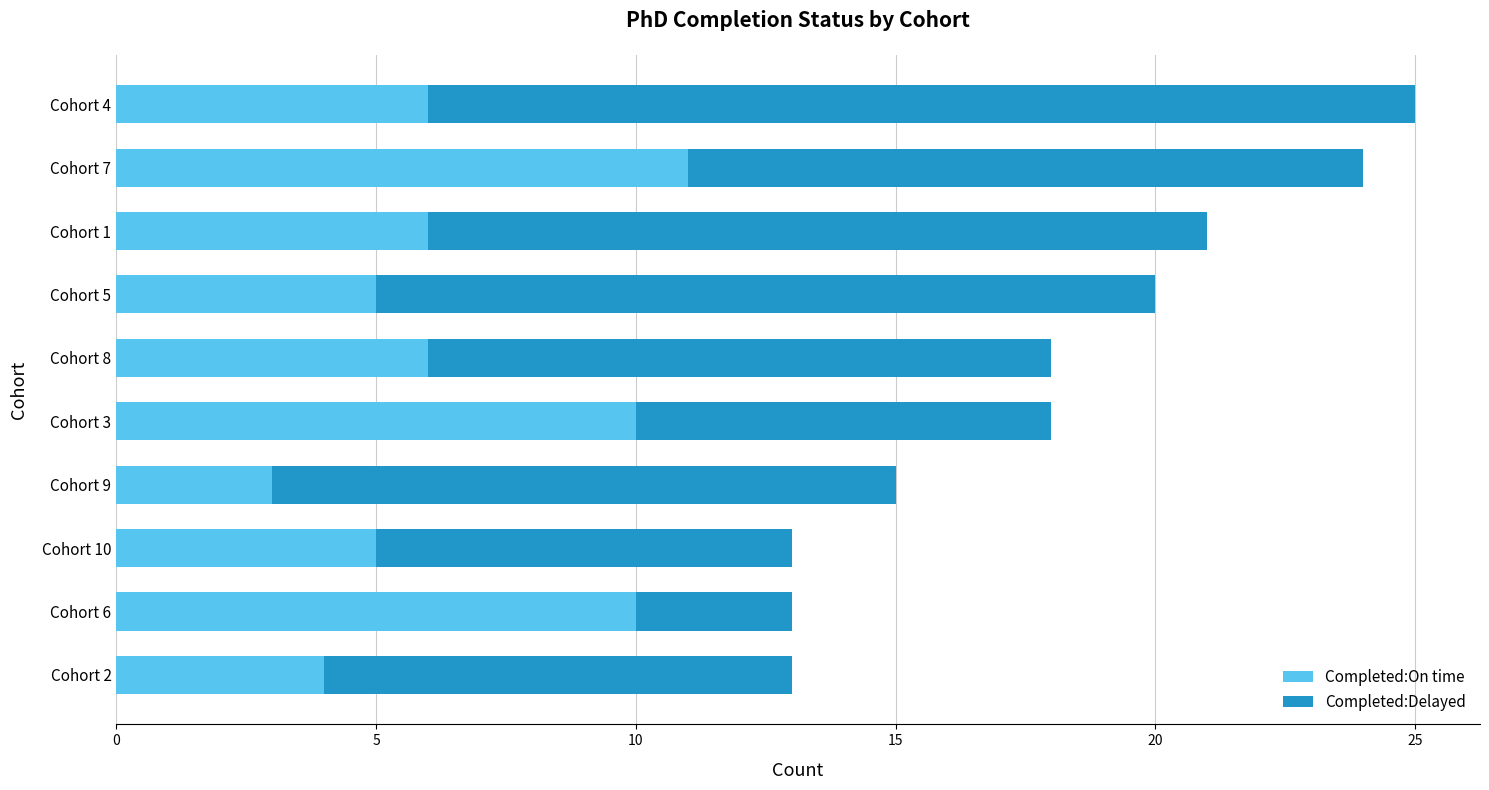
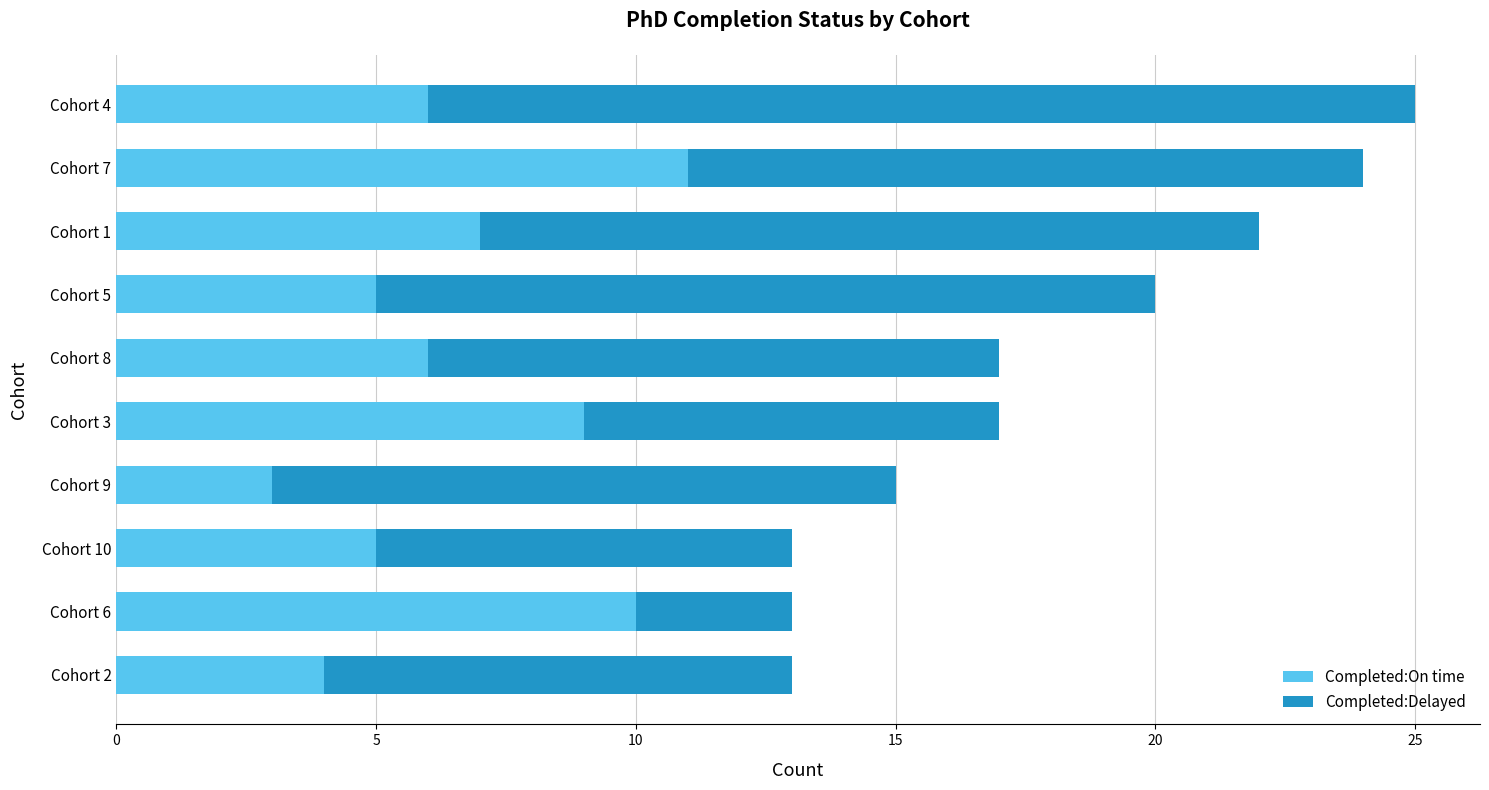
  {
    "Completed:On time": {
      "Cohort 4": 6,
      "Cohort 7": 11,
-     "Cohort 1": 6,
+     "Cohort 1": 7,
      "Cohort 5": 5,
      "Cohort 8": 6,
-     "Cohort 3": 10,
+     "Cohort 3": 9,
      "Cohort 9": 3,
      "Cohort 10": 5,
      "Cohort 6": 10,
      "Cohort 2": 4
    },
    "Completed:Delayed": {
      "Cohort 4": 19,
      "Cohort 7": 13,
      "Cohort 1": 15,
      "Cohort 5": 15,
-     "Cohort 8": 12,
+     "Cohort 8": 11,
      "Cohort 3": 8,
      "Cohort 9": 12,
      "Cohort 10": 8,
      "Cohort 6": 3,
      "Cohort 2": 9
    }
  }
